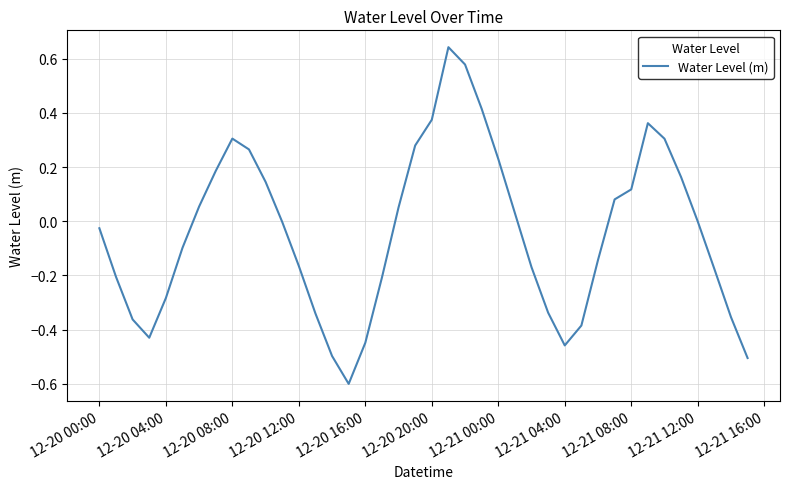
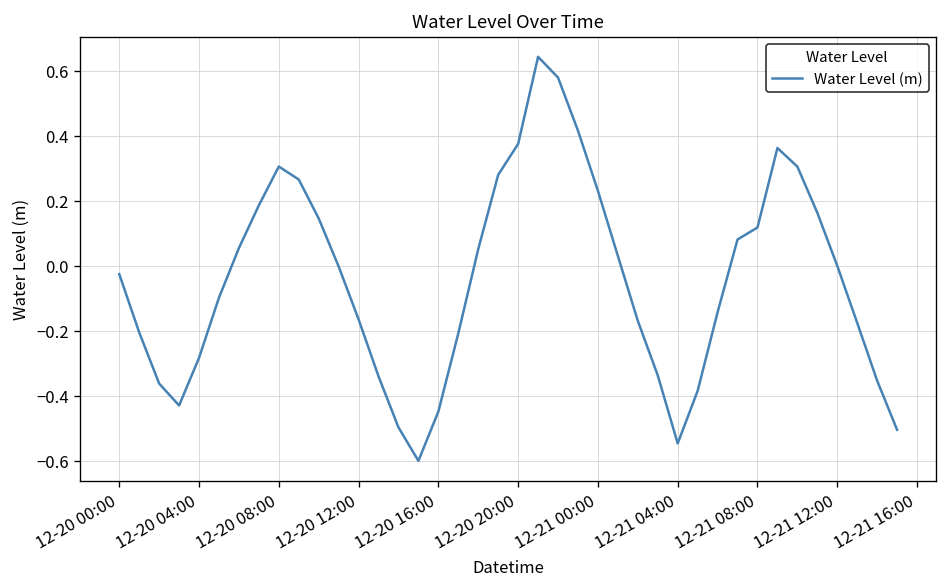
  {
    "12-20 00:00": -0.03,
    "12-20 04:00": -0.28,
    "12-20 08:00": 0.30,
    "12-20 12:00": -0.17,
    "12-20 16:00": -0.45,
    "12-20 20:00": 0.37,
    "12-21 00:00": 0.23,
-   "12-21 04:00": -0.46,
+   "12-21 04:00": -0.55,
    "12-21 08:00": 0.12,
    "12-21 12:00": 0.00
  }
